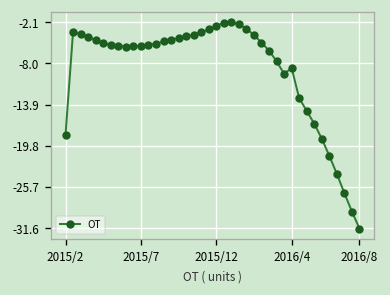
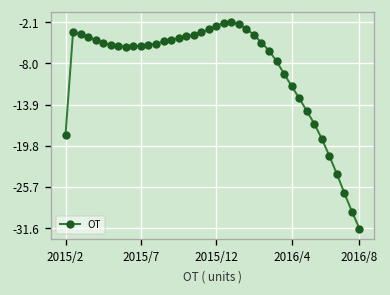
  {
    "2015/2": -18,
    "2015/7": -5,
    "2015/12": -3,
-   "2016/4": -9,
+   "2016/4": -11,
    "2016/8": -32
  }
